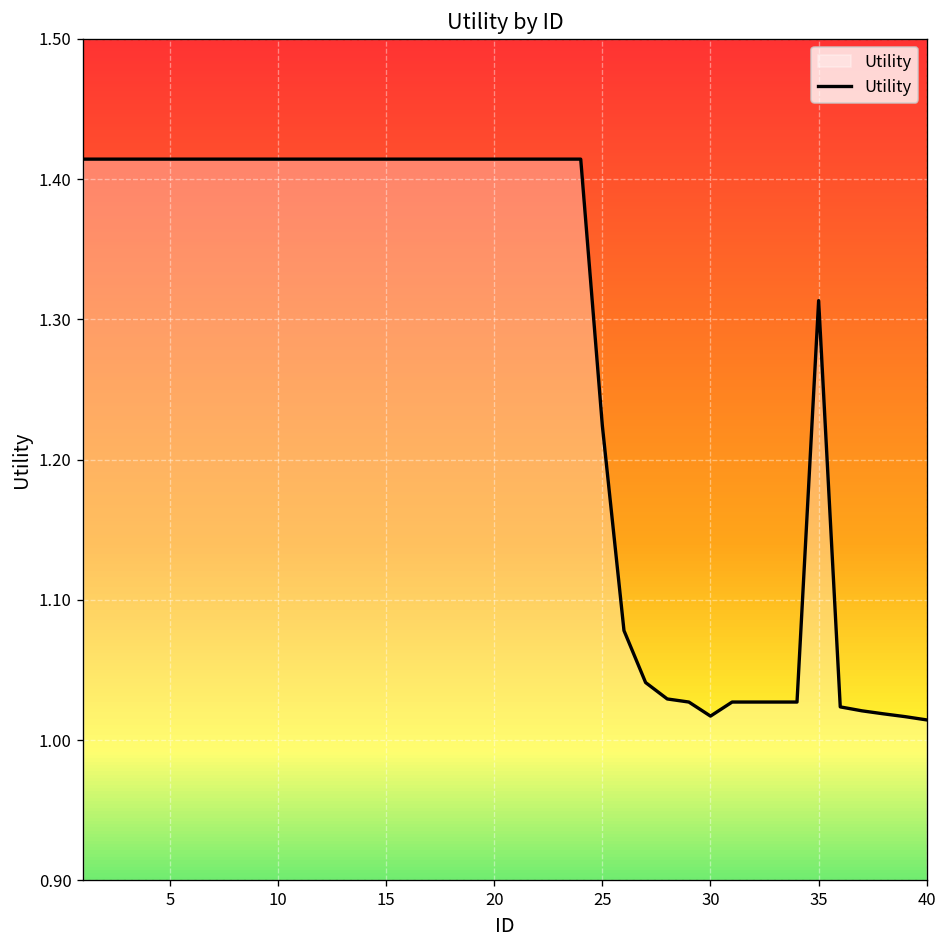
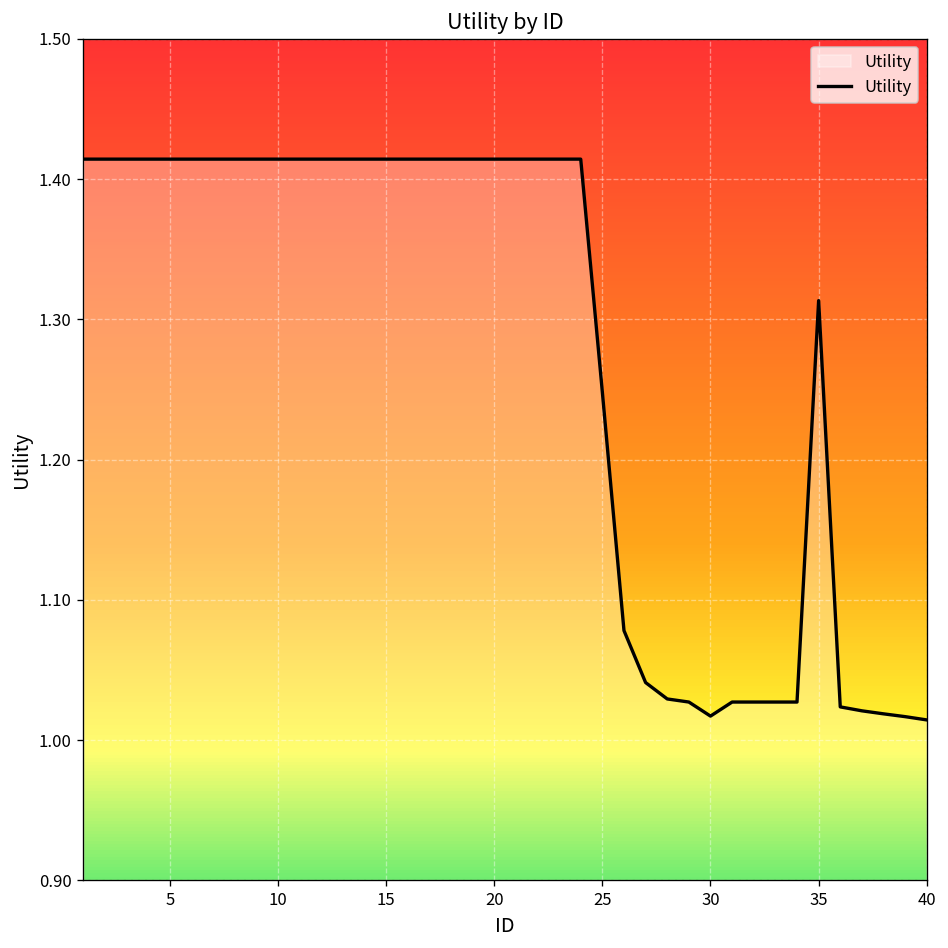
  {
    "5": 1.414,
    "10": 1.414,
    "15": 1.414,
    "20": 1.414,
-   "25": 1.224,
+   "25": 1.248,
    "30": 1.017,
    "35": 1.313,
    "40": 1.014
  }
